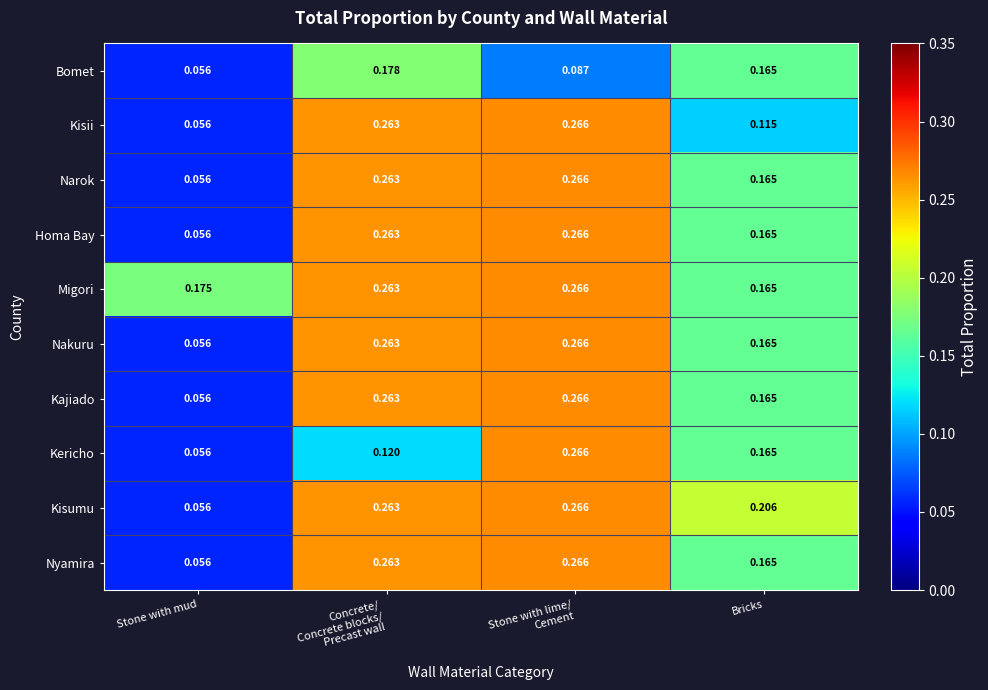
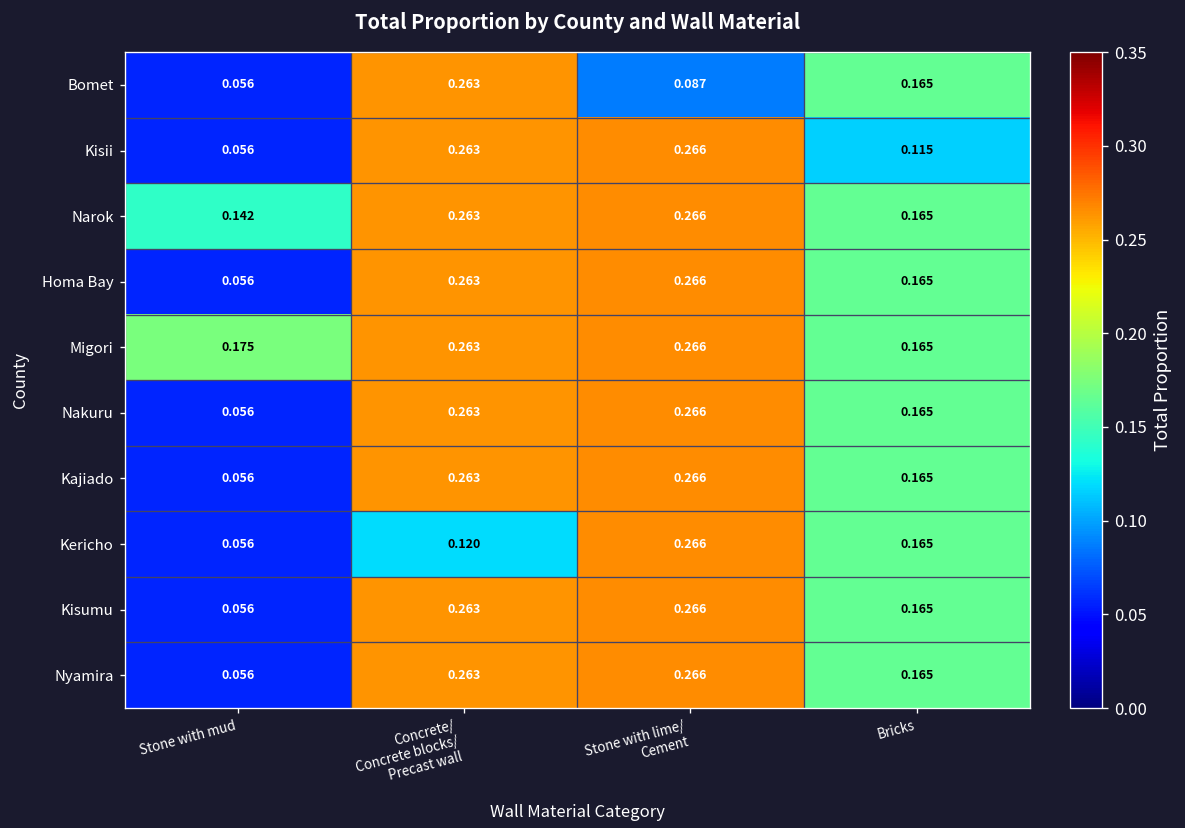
  {
    "Bomet": {
      "Stone with mud": 0.056,
-     "Concrete/ Concrete blocks/ Precast wall": 0.178,
+     "Concrete/ Concrete blocks/ Precast wall": 0.263,
      "Stone with lime/ Cement": 0.087,
      "Bricks": 0.165
    },
    "Kisii": {
      "Stone with mud": 0.056,
      "Concrete/ Concrete blocks/ Precast wall": 0.263,
      "Stone with lime/ Cement": 0.266,
      "Bricks": 0.115
    },
    "Narok": {
-     "Stone with mud": 0.056,
+     "Stone with mud": 0.142,
      "Concrete/ Concrete blocks/ Precast wall": 0.263,
      "Stone with lime/ Cement": 0.266,
      "Bricks": 0.165
    },
    "Homa Bay": {
      "Stone with mud": 0.056,
      "Concrete/ Concrete blocks/ Precast wall": 0.263,
      "Stone with lime/ Cement": 0.266,
      "Bricks": 0.165
    },
    "Migori": {
      "Stone with mud": 0.175,
      "Concrete/ Concrete blocks/ Precast wall": 0.263,
      "Stone with lime/ Cement": 0.266,
      "Bricks": 0.165
    },
    "Nakuru": {
      "Stone with mud": 0.056,
      "Concrete/ Concrete blocks/ Precast wall": 0.263,
      "Stone with lime/ Cement": 0.266,
      "Bricks": 0.165
    },
    "Kajiado": {
      "Stone with mud": 0.056,
      "Concrete/ Concrete blocks/ Precast wall": 0.263,
      "Stone with lime/ Cement": 0.266,
      "Bricks": 0.165
    },
    "Kericho": {
      "Stone with mud": 0.056,
      "Concrete/ Concrete blocks/ Precast wall": 0.120,
      "Stone with lime/ Cement": 0.266,
      "Bricks": 0.165
    },
    "Kisumu": {
      "Stone with mud": 0.056,
      "Concrete/ Concrete blocks/ Precast wall": 0.263,
      "Stone with lime/ Cement": 0.266,
-     "Bricks": 0.206
+     "Bricks": 0.165
    },
    "Nyamira": {
      "Stone with mud": 0.056,
      "Concrete/ Concrete blocks/ Precast wall": 0.263,
      "Stone with lime/ Cement": 0.266,
      "Bricks": 0.165
    }
  }
